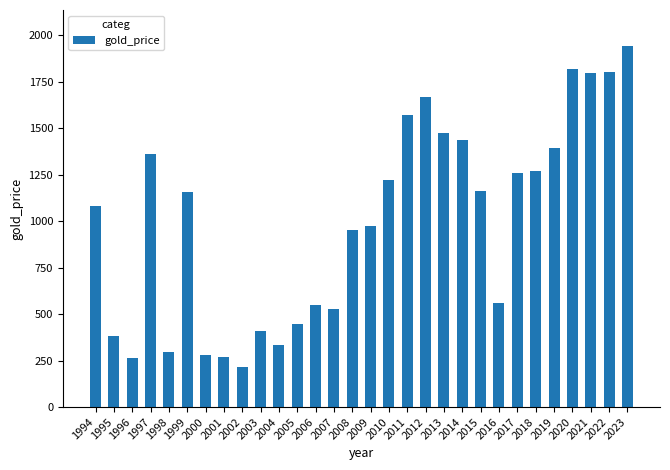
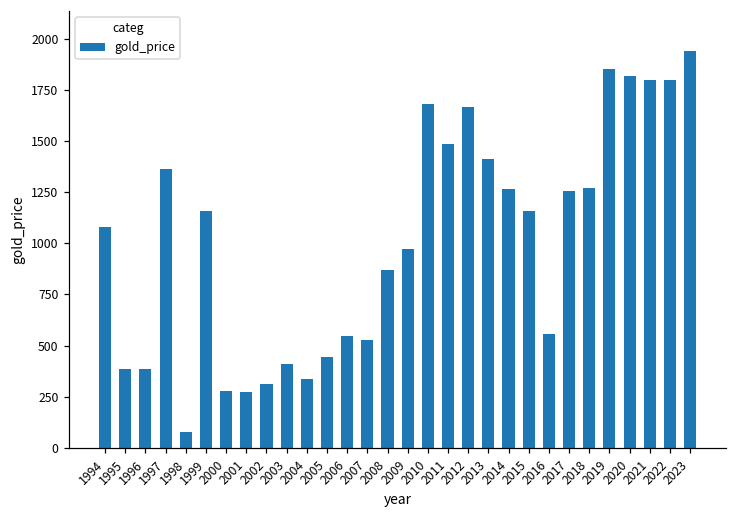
  {
    "1994": 1080,
    "1995": 380,
-   "1996": 260,
+   "1996": 390,
    "1997": 1360,
-   "1998": 290,
+   "1998": 80,
    "1999": 1160,
    "2000": 280,
    "2001": 270,
-   "2002": 210,
+   "2002": 310,
    "2003": 410,
    "2004": 340,
    "2005": 440,
    "2006": 550,
    "2007": 530,
-   "2008": 950,
+   "2008": 870,
    "2009": 970,
-   "2010": 1220,
-   "2011": 1570,
+   "2010": 1680,
+   "2011": 1490,
    "2012": 1670,
-   "2013": 1480,
-   "2014": 1440,
+   "2013": 1410,
+   "2014": 1270,
    "2015": 1160,
    "2016": 560,
    "2017": 1260,
    "2018": 1270,
-   "2019": 1390,
+   "2019": 1860,
    "2020": 1820,
    "2021": 1800,
    "2022": 1800,
    "2023": 1940
  }
